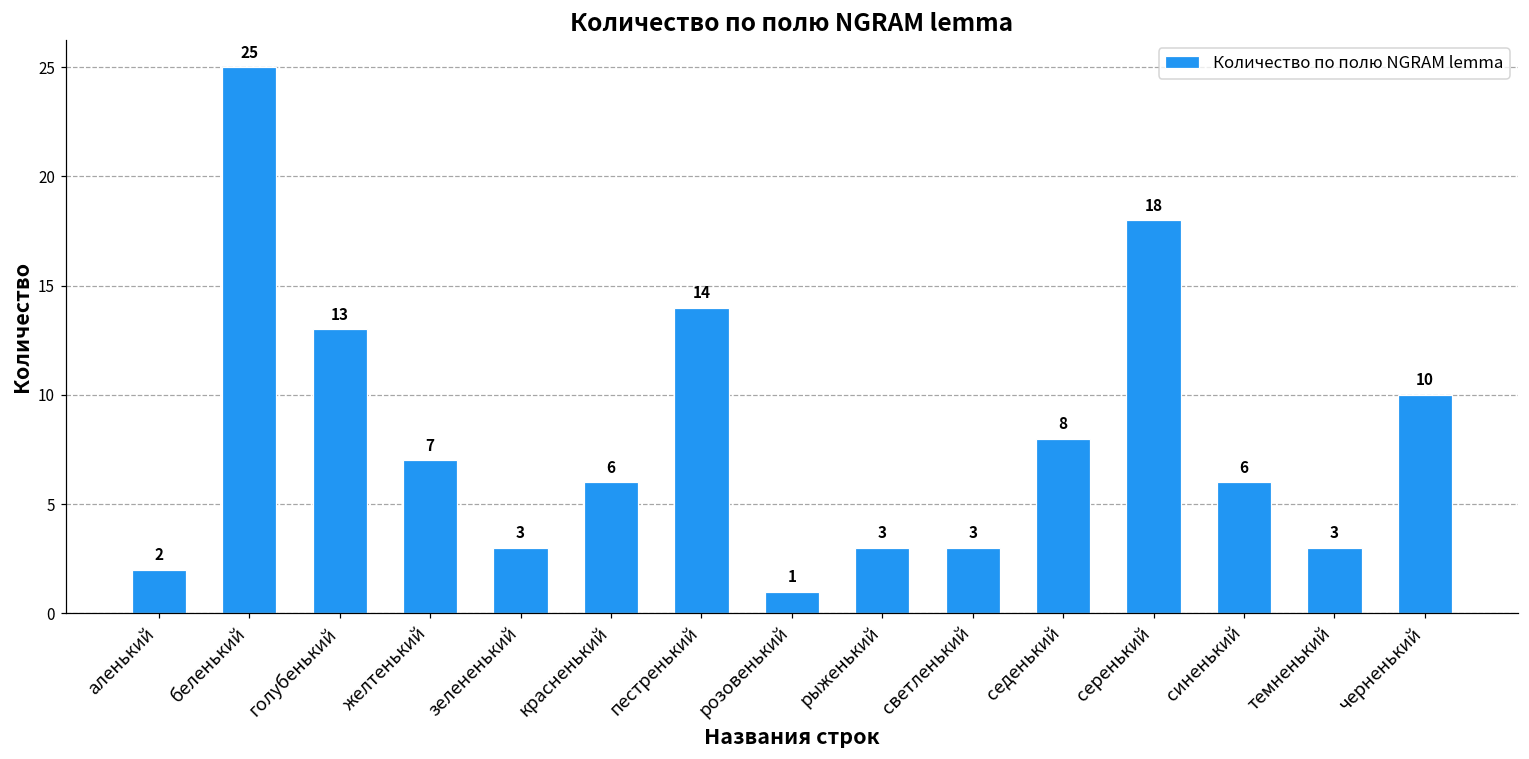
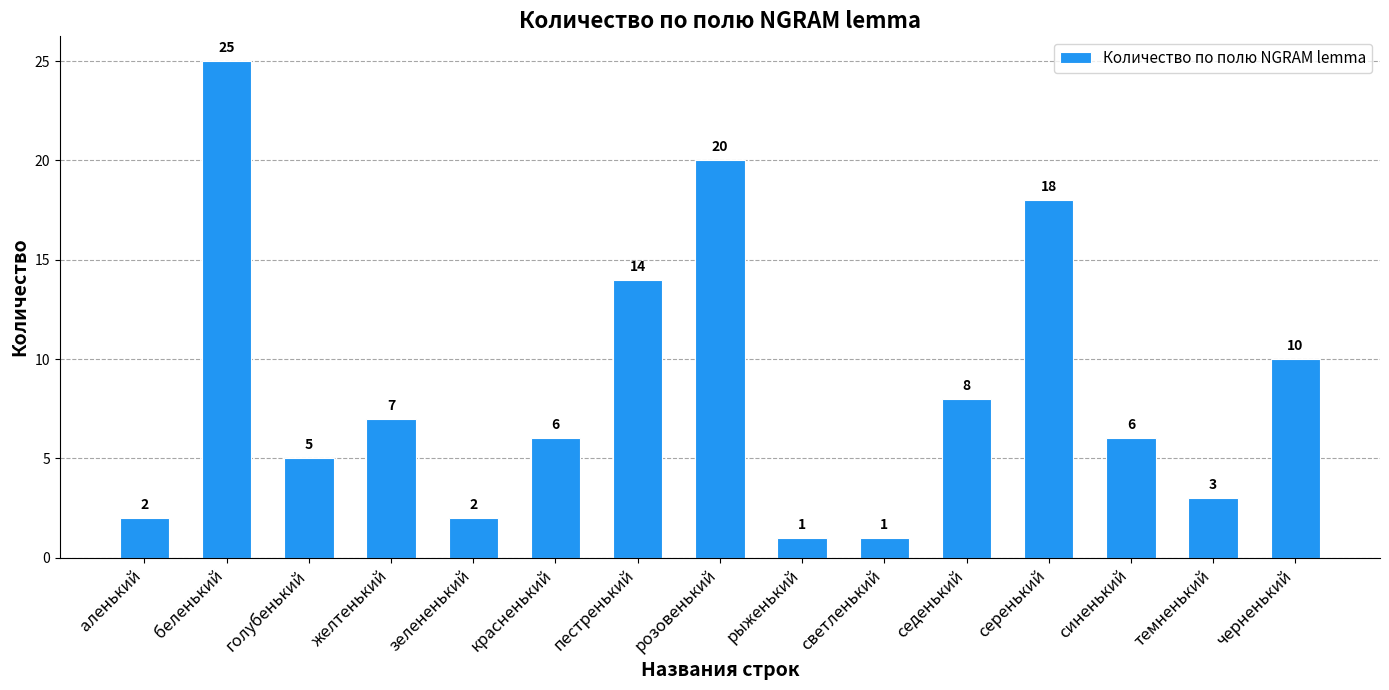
  {
    "аленький": 2,
    "беленький": 25,
-   "голубенький": 13,
+   "голубенький": 5,
    "желтенький": 7,
-   "зелененький": 3,
+   "зелененький": 2,
    "красненький": 6,
    "пестренький": 14,
-   "розовенький": 1,
-   "рыженький": 3,
-   "светленький": 3,
+   "розовенький": 20,
+   "рыженький": 1,
+   "светленький": 1,
    "седенький": 8,
    "серенький": 18,
    "синенький": 6,
    "темненький": 3,
    "черненький": 10
  }
